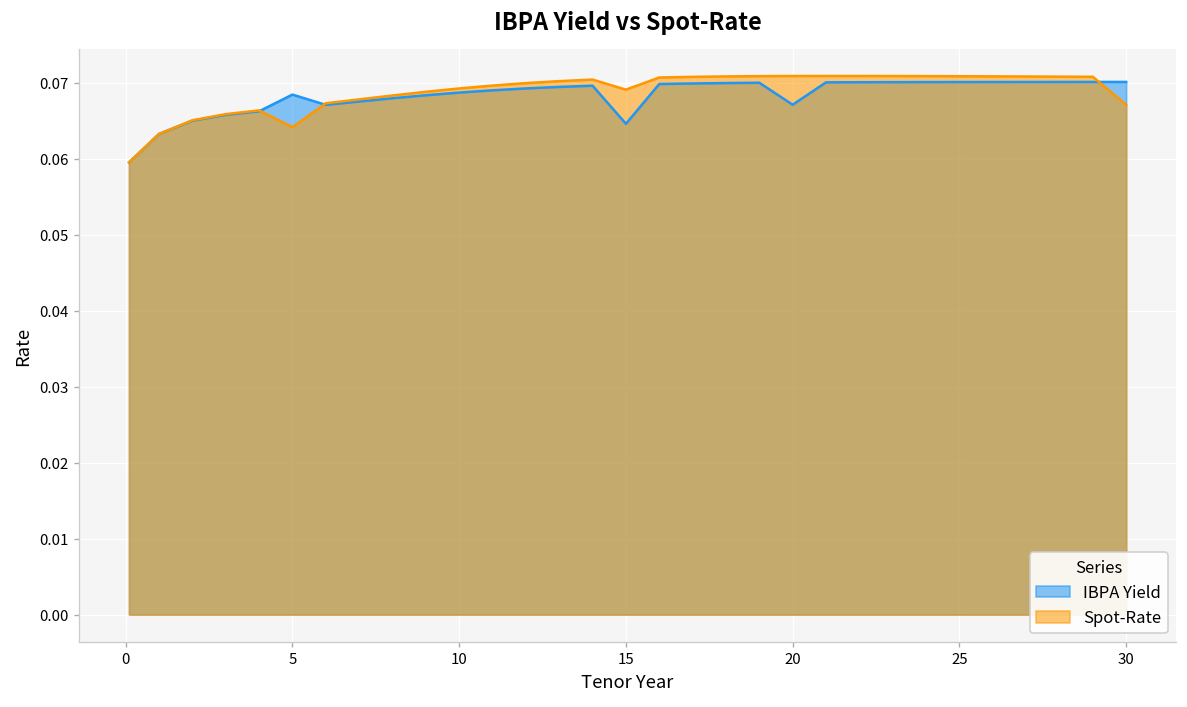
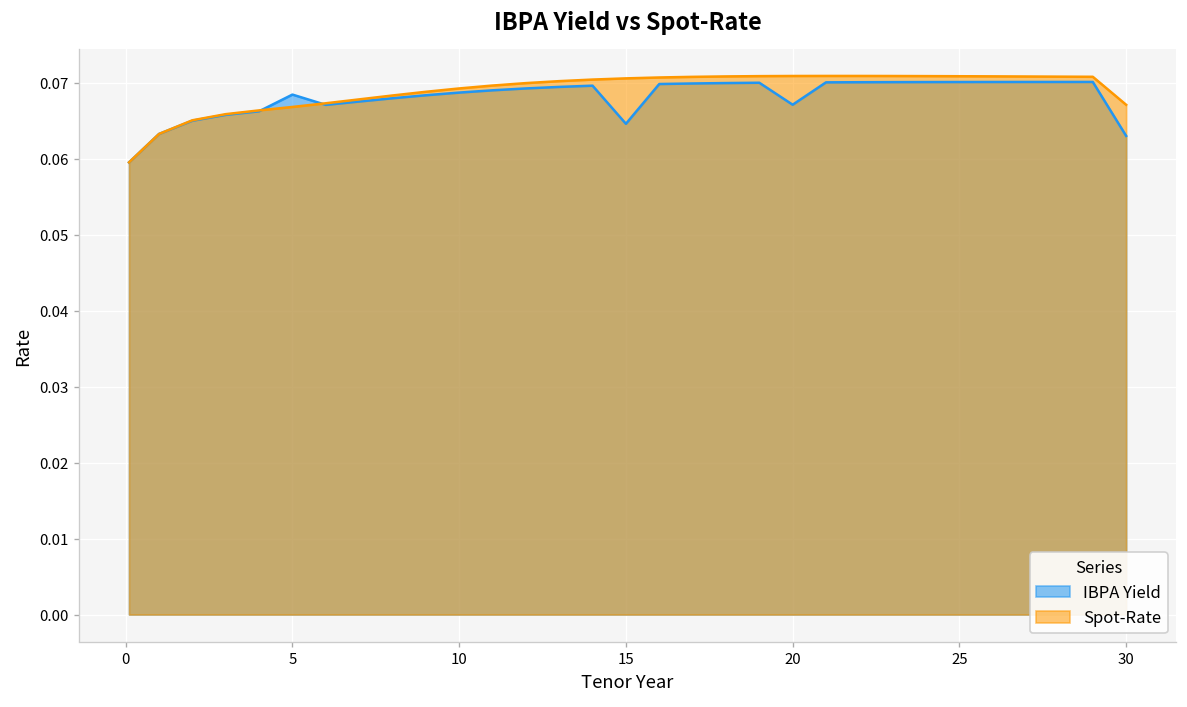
  {
    "IBPA Yield": {
      "5": 0.068,
      "10": 0.069,
      "15": 0.065,
      "20": 0.067,
      "25": 0.070,
-     "30": 0.070
+     "30": 0.063
    },
    "Spot-Rate": {
-     "5": 0.064,
+     "5": 0.067,
      "10": 0.069,
-     "15": 0.069,
+     "15": 0.071,
      "20": 0.071,
      "25": 0.071,
      "30": 0.067
    }
  }
